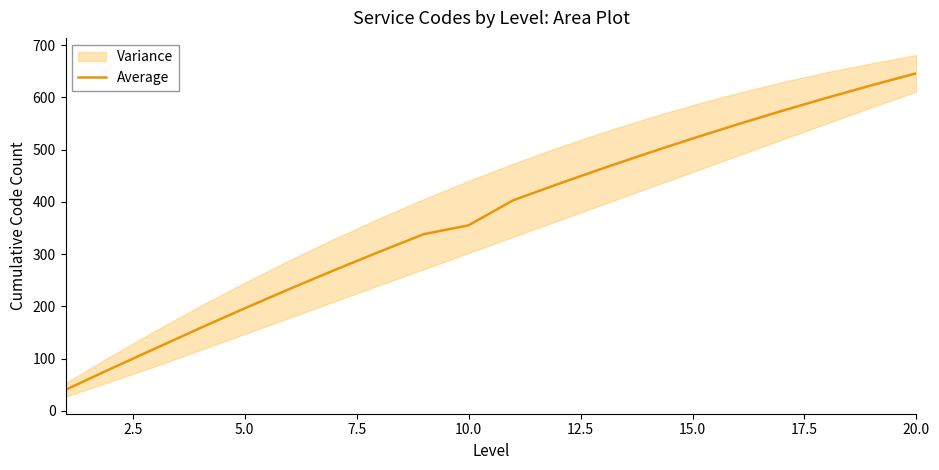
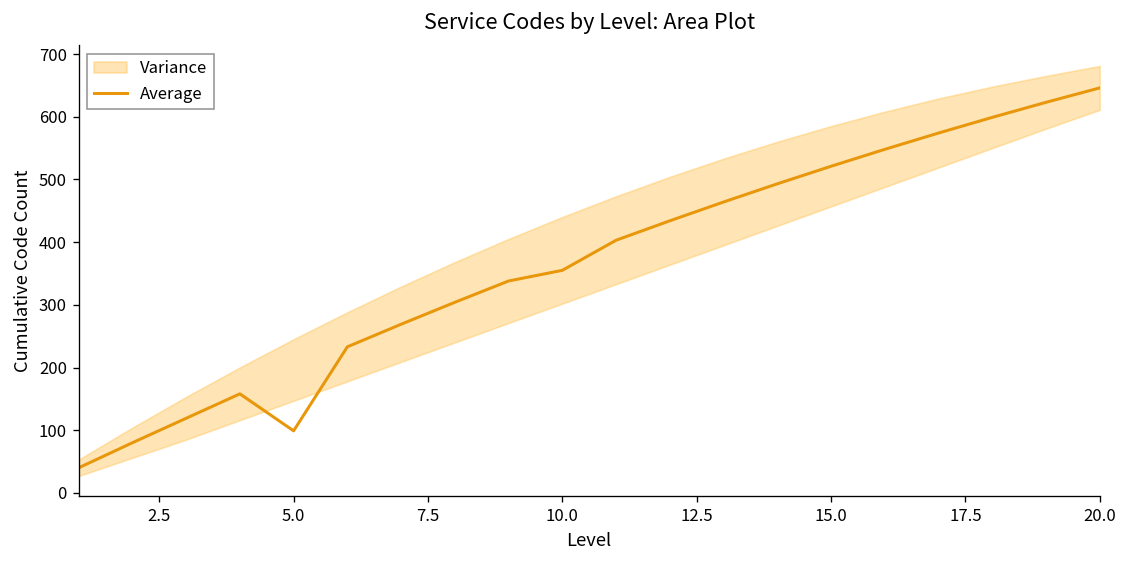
  {
    "Average": {
-     "5.0": 200,
+     "5.0": 100,
      "10.0": 360,
      "15.0": 520,
      "20.0": 650
    }
  }
